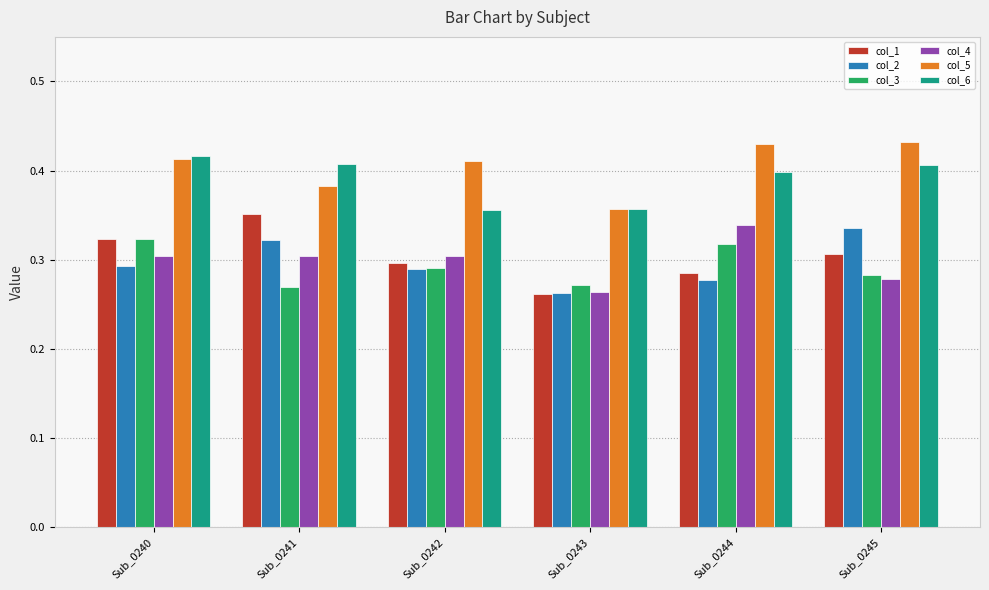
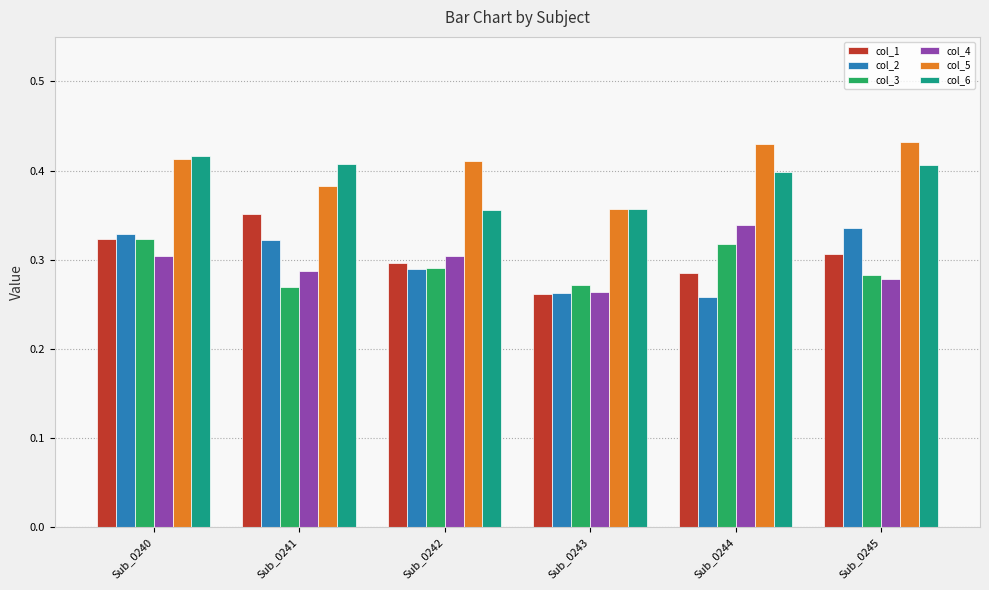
  {
    "col_1": {
      "Sub_0240": 0.32,
      "Sub_0241": 0.35,
      "Sub_0242": 0.30,
      "Sub_0243": 0.26,
      "Sub_0244": 0.28,
      "Sub_0245": 0.31
    },
    "col_2": {
-     "Sub_0240": 0.29,
+     "Sub_0240": 0.33,
      "Sub_0241": 0.32,
      "Sub_0242": 0.29,
      "Sub_0243": 0.26,
-     "Sub_0244": 0.28,
+     "Sub_0244": 0.26,
      "Sub_0245": 0.34
    },
    "col_4": {
      "Sub_0240": 0.30,
-     "Sub_0241": 0.30,
+     "Sub_0241": 0.29,
      "Sub_0242": 0.30,
      "Sub_0243": 0.26,
      "Sub_0244": 0.34,
      "Sub_0245": 0.28
    },
    "col_5": {
      "Sub_0240": 0.41,
      "Sub_0241": 0.38,
      "Sub_0242": 0.41,
      "Sub_0243": 0.36,
      "Sub_0244": 0.43,
      "Sub_0245": 0.43
    }
  }
